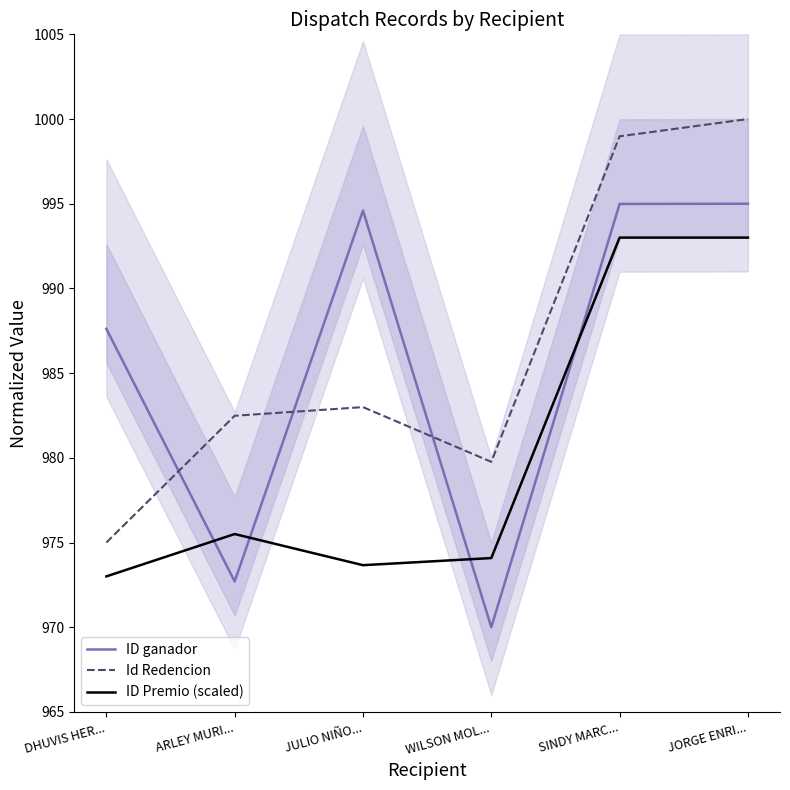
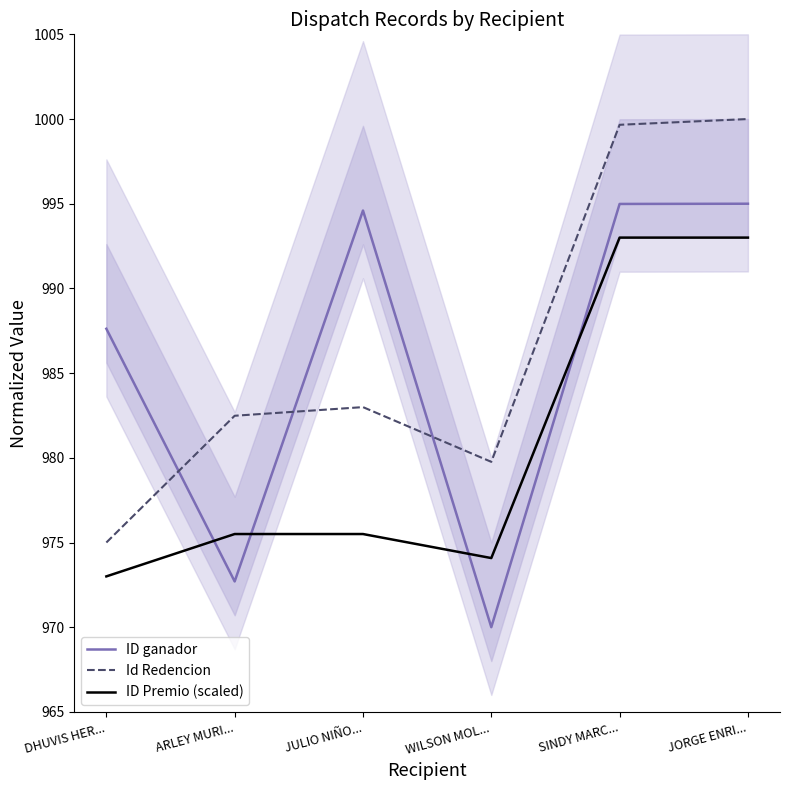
  {
    "ID ganador": {
      "DHUVIS HER...": 987.6,
      "ARLEY MURI...": 972.7,
      "JULIO NIÑO...": 994.6,
      "WILSON MOL...": 970.0,
      "SINDY MARC...": 995.0,
      "JORGE ENRI...": 995.0
    },
    "Id Redencion": {
      "DHUVIS HER...": 975.0,
      "ARLEY MURI...": 982.5,
      "JULIO NIÑO...": 983.0,
      "WILSON MOL...": 979.8,
-     "SINDY MARC...": 999.0
+     "SINDY MARC...": 999.7
    },
    "ID Premio (scaled)": {
      "DHUVIS HER...": 973.0,
      "ARLEY MURI...": 975.5,
-     "JULIO NIÑO...": 973.7,
+     "JULIO NIÑO...": 975.5,
      "WILSON MOL...": 974.1,
      "SINDY MARC...": 993.0,
      "JORGE ENRI...": 993.0
    }
  }
